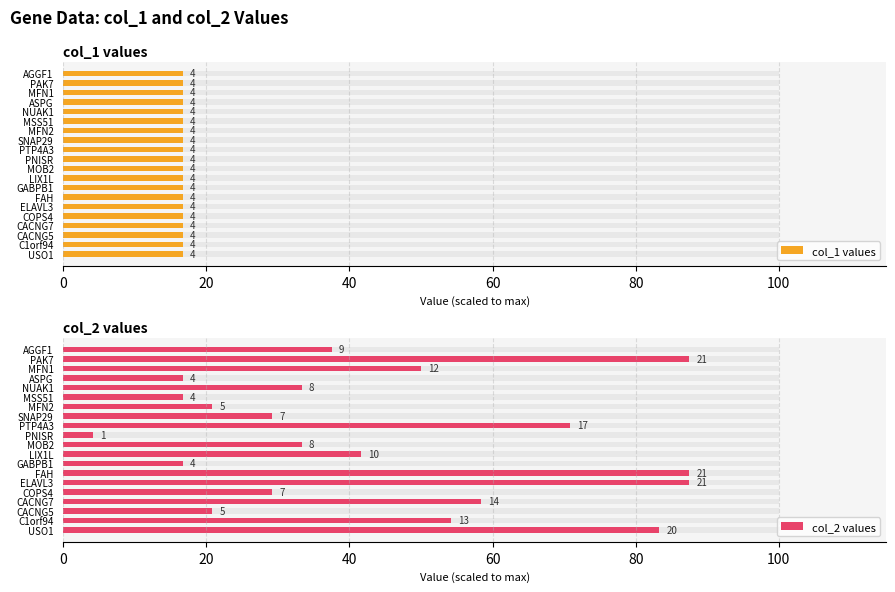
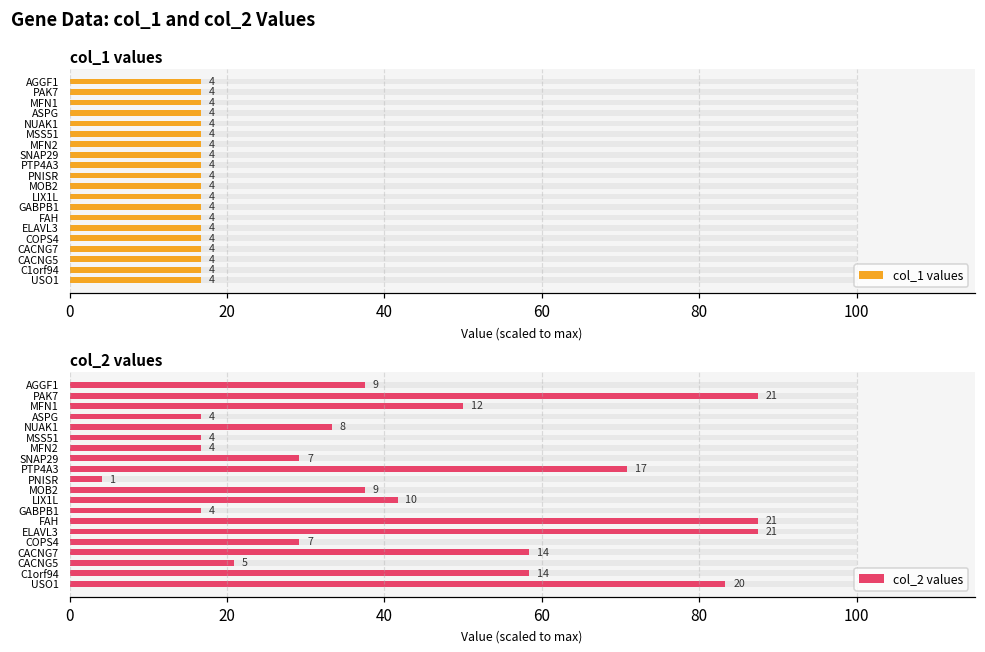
  {
    "col_2 values": {
      "col_2 values": {
-       "MFN2": 5,
-       "MOB2": 8,
-       "C1orf94": 13
+       "MFN2": 4,
+       "MOB2": 9,
+       "C1orf94": 14
      }
    }
  }
